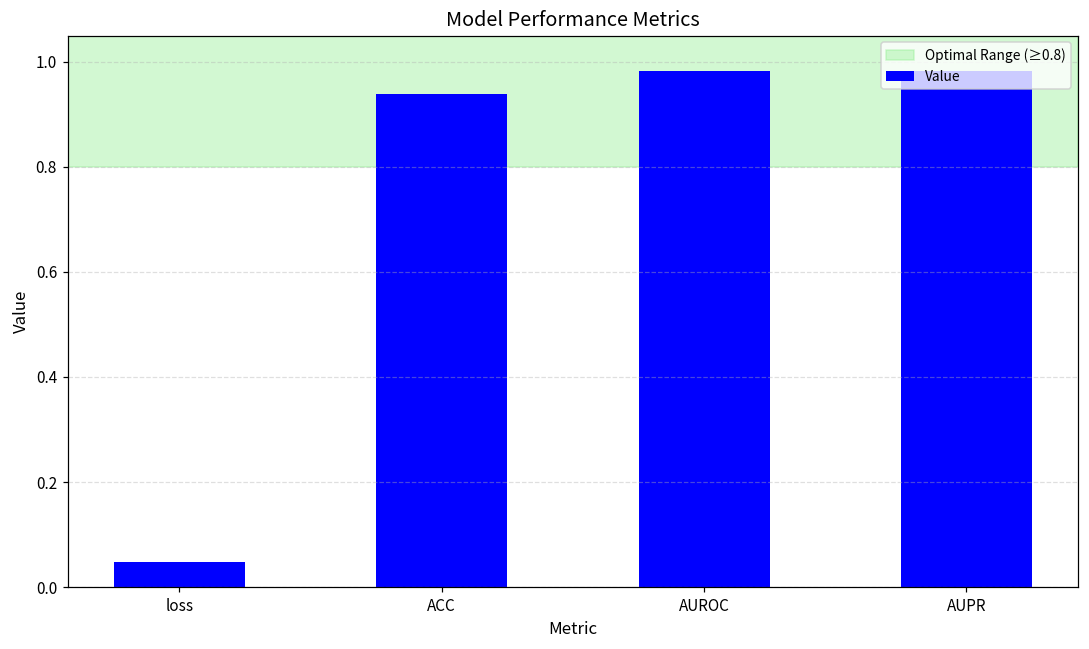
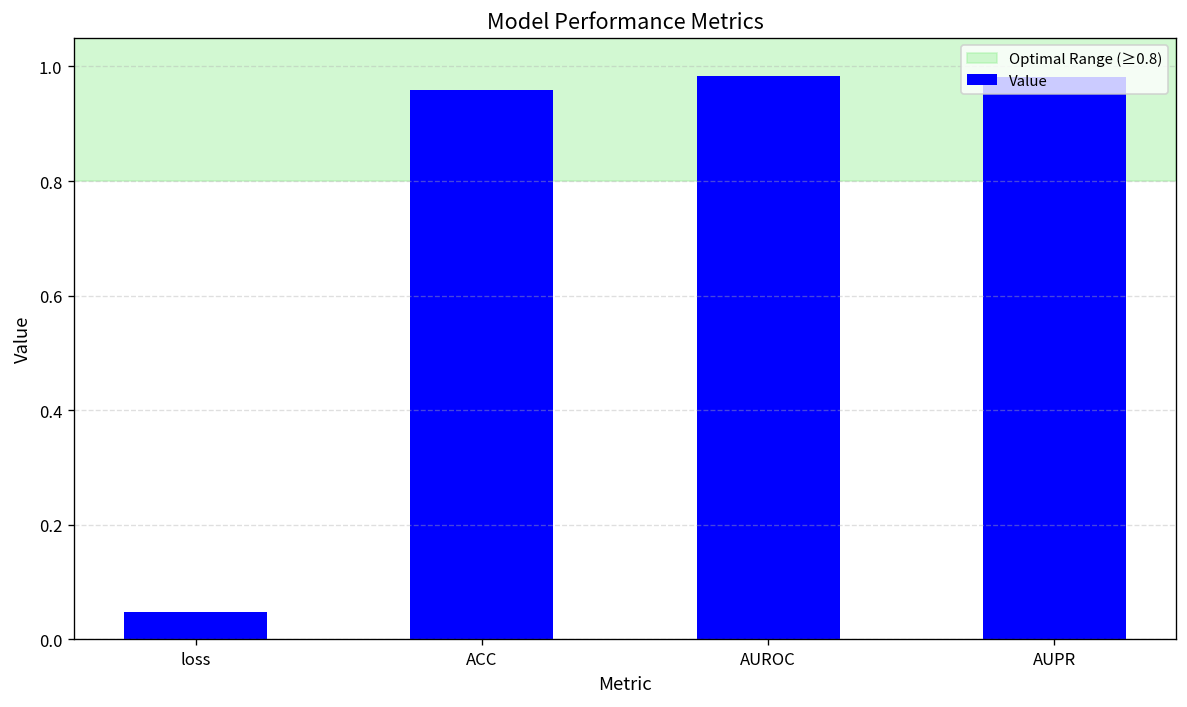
  {
    "loss": 0.05,
-   "ACC": 0.94,
+   "ACC": 0.96,
    "AUROC": 0.98
  }
